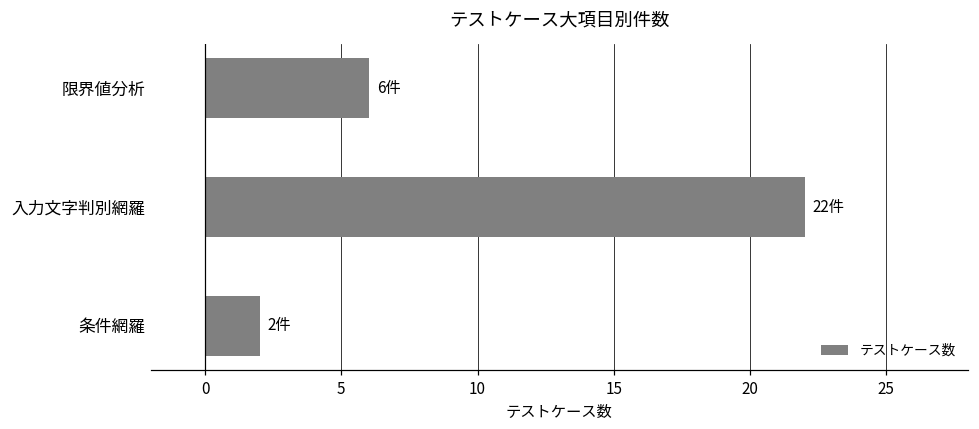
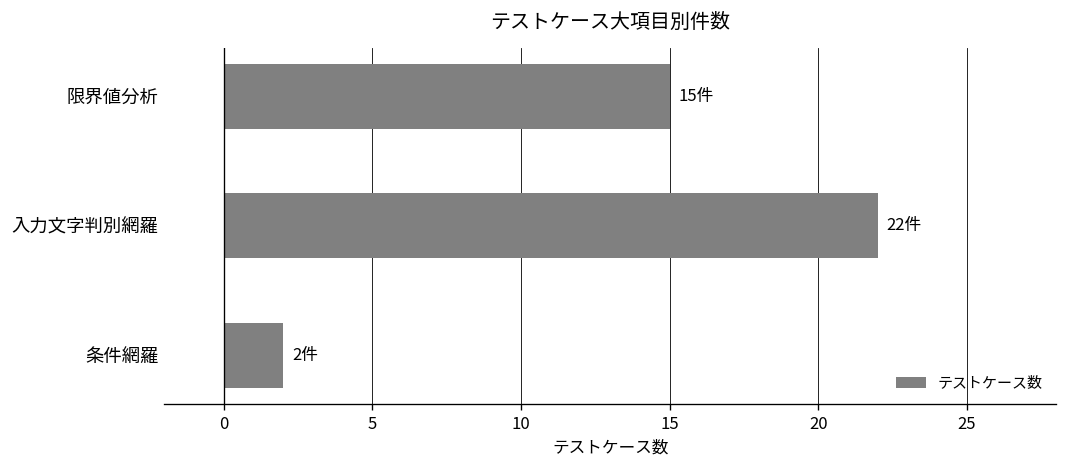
  {
-   "限界値分析": "6件",
+   "限界値分析": "15件",
    "入力文字判別網羅": "22件",
    "条件網羅": "2件"
  }
